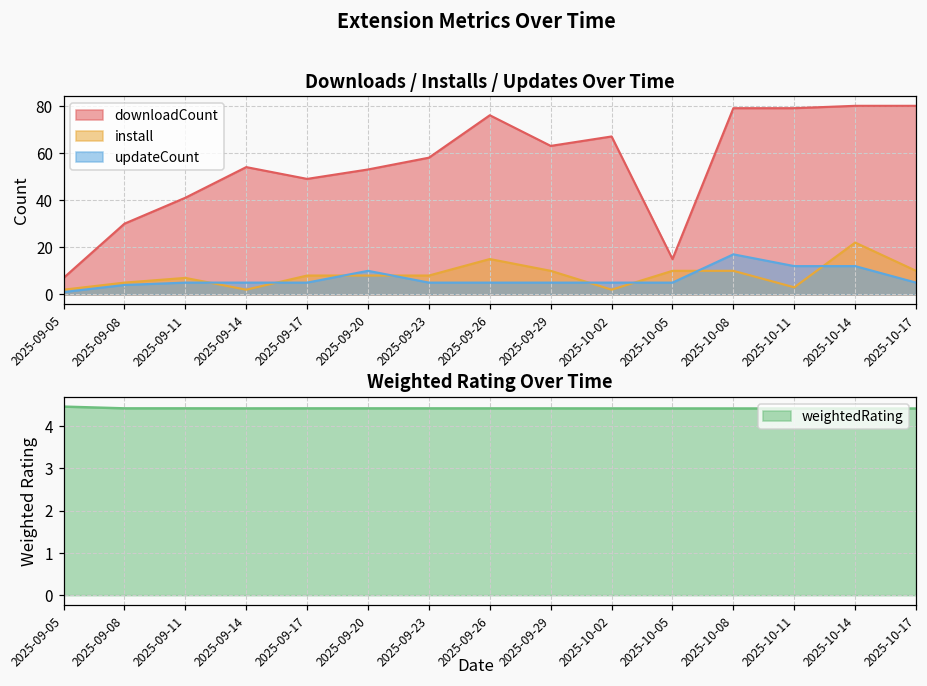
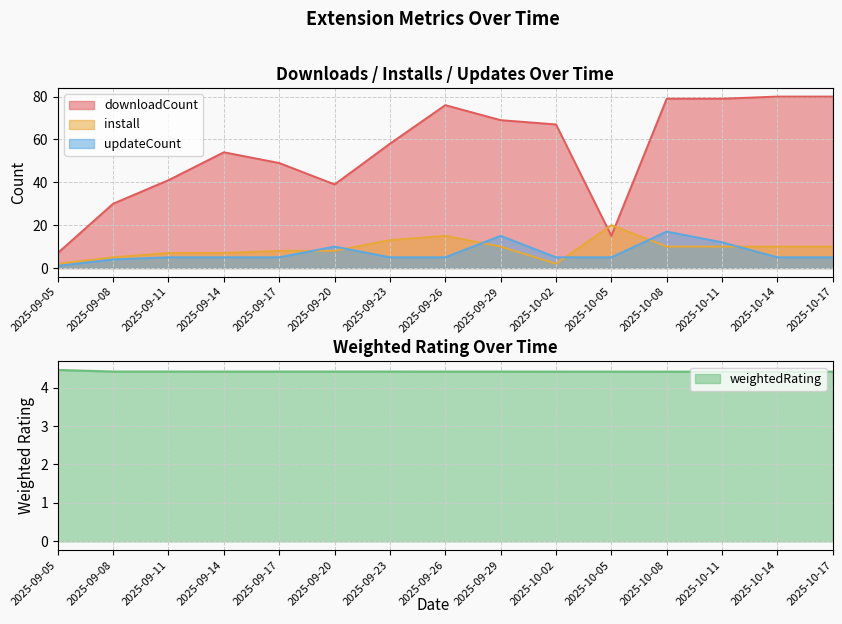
  {
    "Downloads / Installs / Updates Over Time": {
      "downloadCount": {
        "2025-09-05": 7,
        "2025-09-08": 30,
        "2025-09-11": 41,
        "2025-09-14": 54,
        "2025-09-17": 49,
-       "2025-09-20": 53,
+       "2025-09-20": 39,
        "2025-09-23": 58,
        "2025-09-26": 76,
-       "2025-09-29": 63,
+       "2025-09-29": 69,
        "2025-10-02": 67,
        "2025-10-05": 15,
        "2025-10-08": 79,
        "2025-10-11": 79,
        "2025-10-14": 80,
        "2025-10-17": 80
      },
      "install": {
        "2025-09-11": 7,
-       "2025-09-14": 2,
+       "2025-09-14": 7,
        "2025-09-17": 8,
        "2025-09-20": 8,
-       "2025-09-23": 8,
+       "2025-09-23": 13,
        "2025-09-26": 15,
        "2025-09-29": 10,
        "2025-10-02": 2,
-       "2025-10-05": 10,
+       "2025-10-05": 20,
        "2025-10-08": 10,
-       "2025-10-11": 3,
-       "2025-10-14": 22,
+       "2025-10-11": 10,
+       "2025-10-14": 10,
        "2025-10-17": 10
      },
      "updateCount": {
        "2025-09-11": 5,
        "2025-09-14": 5,
        "2025-09-17": 5,
        "2025-09-20": 10,
        "2025-09-23": 5,
        "2025-09-26": 5,
-       "2025-09-29": 5,
+       "2025-09-29": 15,
        "2025-10-02": 5,
        "2025-10-05": 5,
        "2025-10-08": 17,
        "2025-10-11": 12,
-       "2025-10-14": 12,
+       "2025-10-14": 5,
        "2025-10-17": 5
      }
    },
    "Weighted Rating Over Time": {
      "2025-09-05": 4.5,
      "2025-09-08": 4.4,
      "2025-09-11": 4.4,
      "2025-09-14": 4.4,
      "2025-09-17": 4.4,
      "2025-09-20": 4.4,
      "2025-09-23": 4.4,
      "2025-09-26": 4.4,
      "2025-09-29": 4.4,
      "2025-10-02": 4.4,
      "2025-10-05": 4.4,
      "2025-10-08": 4.4,
      "2025-10-17": 4.4
    }
  }
